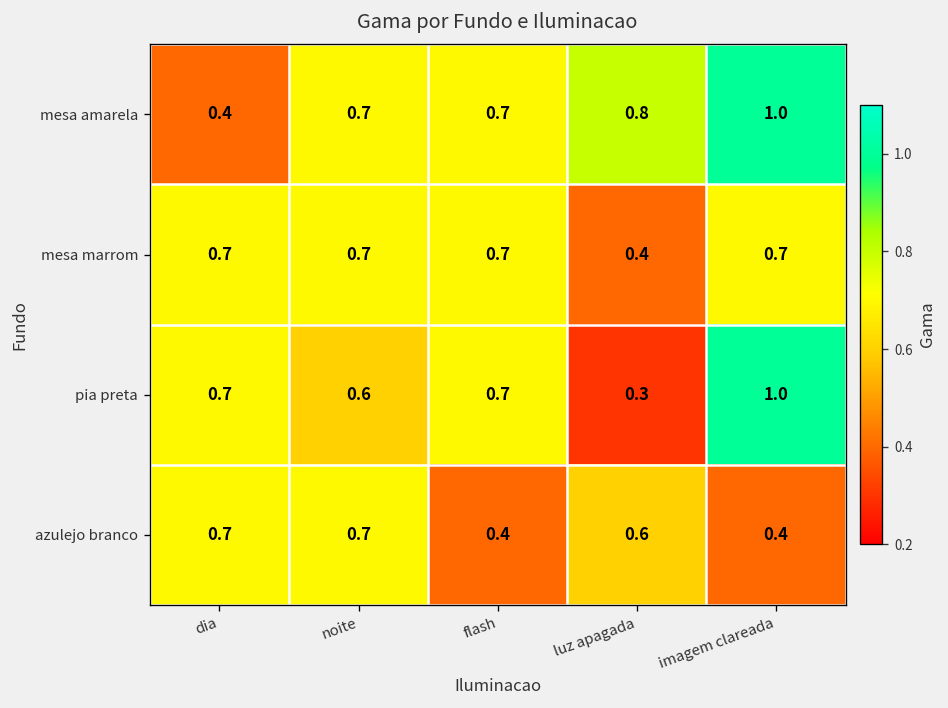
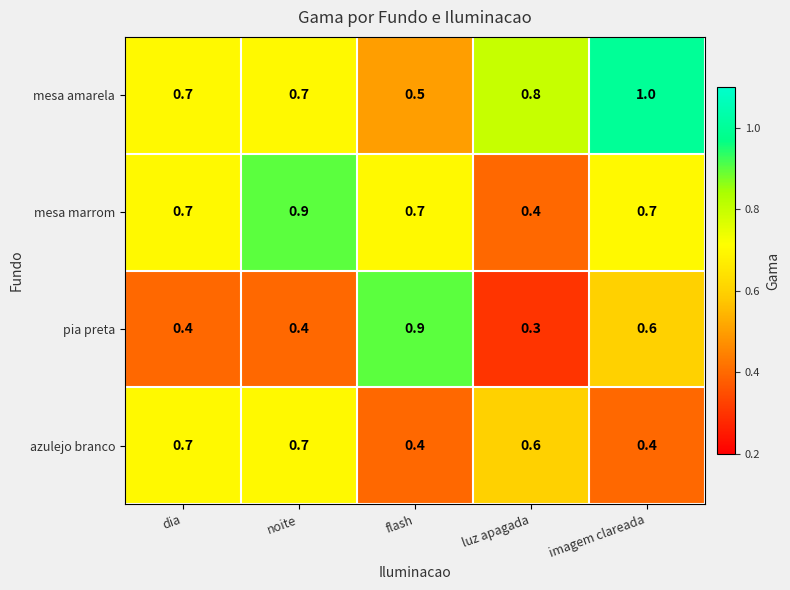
  {
    "mesa amarela": {
-     "dia": 0.4,
+     "dia": 0.7,
      "noite": 0.7,
-     "flash": 0.7,
+     "flash": 0.5,
      "luz apagada": 0.8,
      "imagem clareada": 1.0
    },
    "mesa marrom": {
      "dia": 0.7,
-     "noite": 0.7,
+     "noite": 0.9,
      "flash": 0.7,
      "luz apagada": 0.4,
      "imagem clareada": 0.7
    },
    "pia preta": {
-     "dia": 0.7,
-     "noite": 0.6,
-     "flash": 0.7,
+     "dia": 0.4,
+     "noite": 0.4,
+     "flash": 0.9,
      "luz apagada": 0.3,
-     "imagem clareada": 1.0
+     "imagem clareada": 0.6
    },
    "azulejo branco": {
      "dia": 0.7,
      "noite": 0.7,
      "flash": 0.4,
      "luz apagada": 0.6,
      "imagem clareada": 0.4
    }
  }
